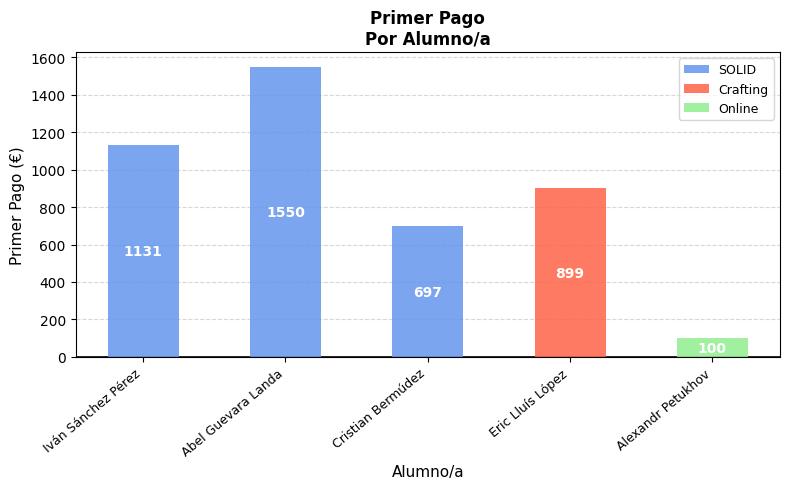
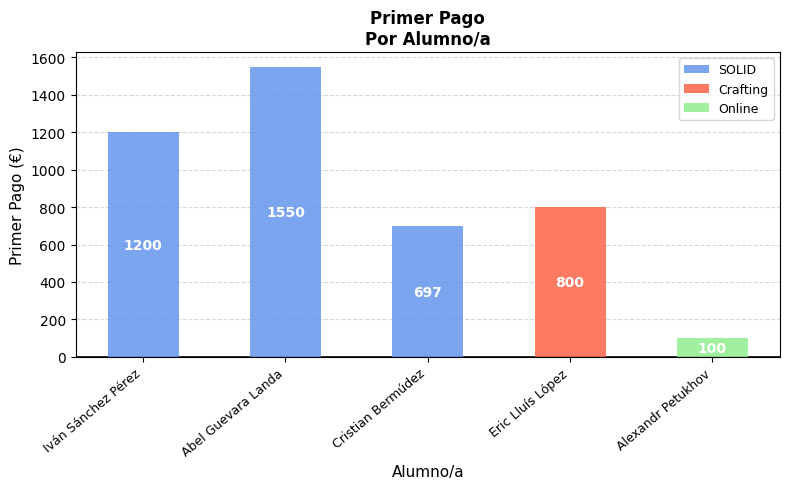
  {
-   "Iván Sánchez Pérez": 1131,
+   "Iván Sánchez Pérez": 1200,
    "Abel Guevara Landa": 1550,
-   "Eric Lluís López": 899,
+   "Eric Lluís López": 800,
    "Alexandr Petukhov": 100
  }
